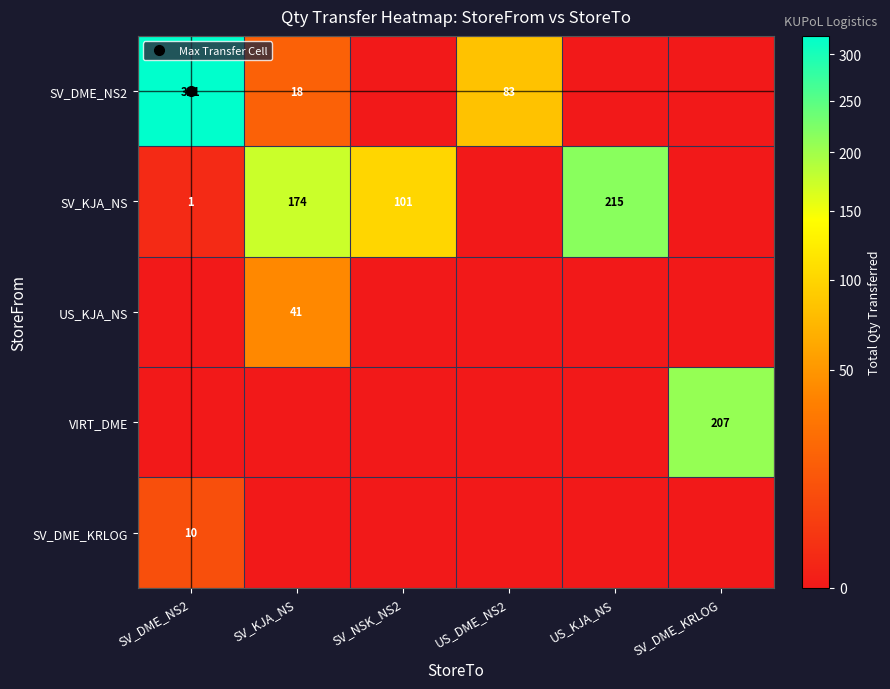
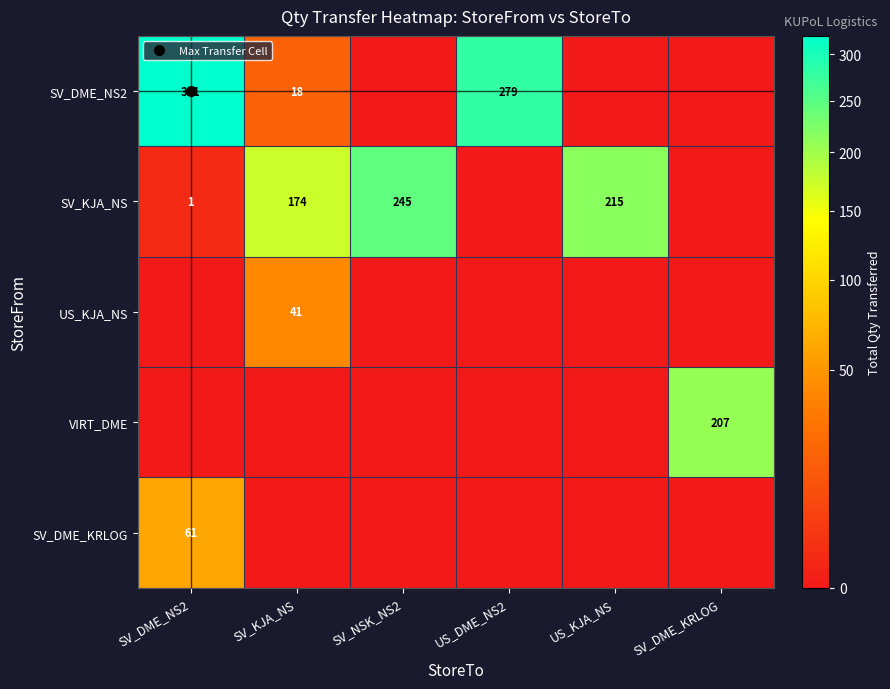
  {
    "SV_DME_NS2": {
      "SV_KJA_NS": 18,
-     "US_DME_NS2": 83
+     "US_DME_NS2": 279
    },
    "SV_KJA_NS": {
      "SV_DME_NS2": 1,
      "SV_KJA_NS": 174,
-     "SV_NSK_NS2": 101,
+     "SV_NSK_NS2": 245,
      "US_KJA_NS": 215
    },
    "US_KJA_NS": {
      "SV_KJA_NS": 41
    },
    "VIRT_DME": {
      "SV_DME_KRLOG": 207
    },
    "SV_DME_KRLOG": {
-     "SV_DME_NS2": 10
+     "SV_DME_NS2": 61
    }
  }
